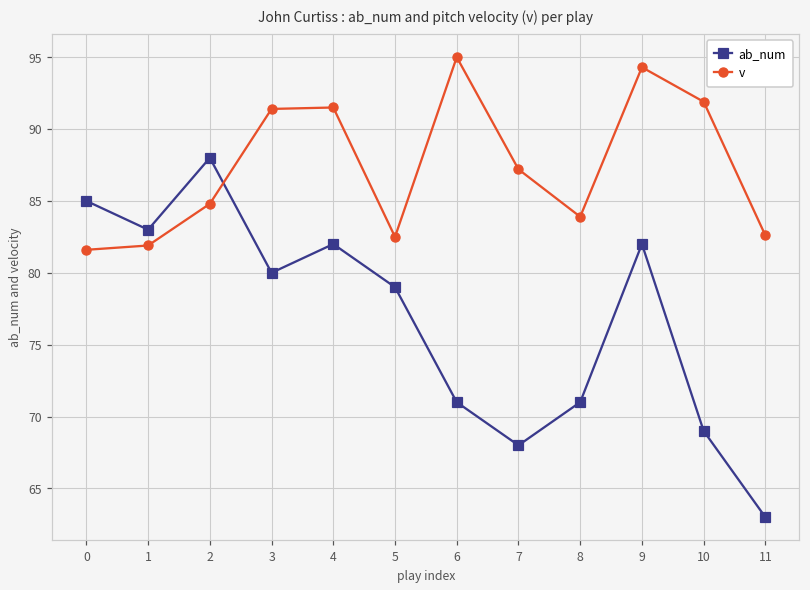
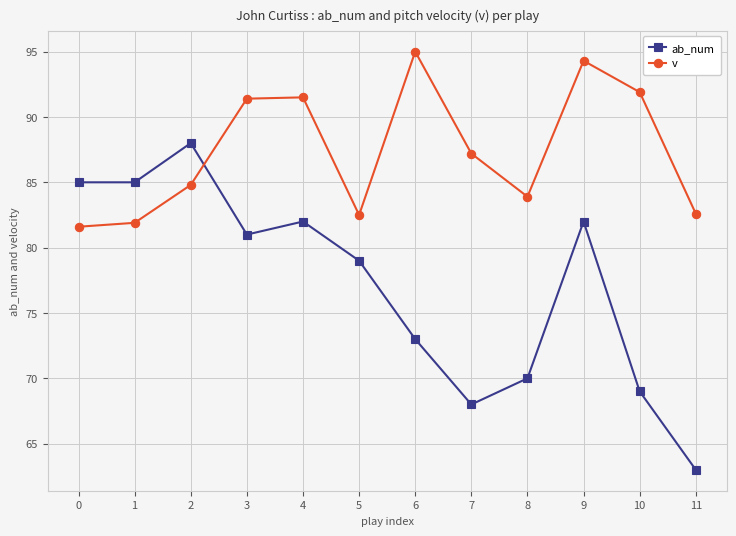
  {
    "ab_num": {
      "0": 85,
-     "1": 83,
+     "1": 85,
      "2": 88,
-     "3": 80,
+     "3": 81,
      "4": 82,
      "5": 79,
-     "6": 71,
+     "6": 73,
      "7": 68,
-     "8": 71,
+     "8": 70,
      "9": 82,
      "10": 69,
      "11": 63
    },
    "v": {
      "0": 81.6,
      "1": 82,
      "2": 84.8,
      "3": 91.4,
      "4": 91.5,
      "5": 82.5,
      "6": 95,
      "7": 87.2,
      "8": 84,
      "9": 94.3,
      "10": 92,
      "11": 82.6
    }
  }
